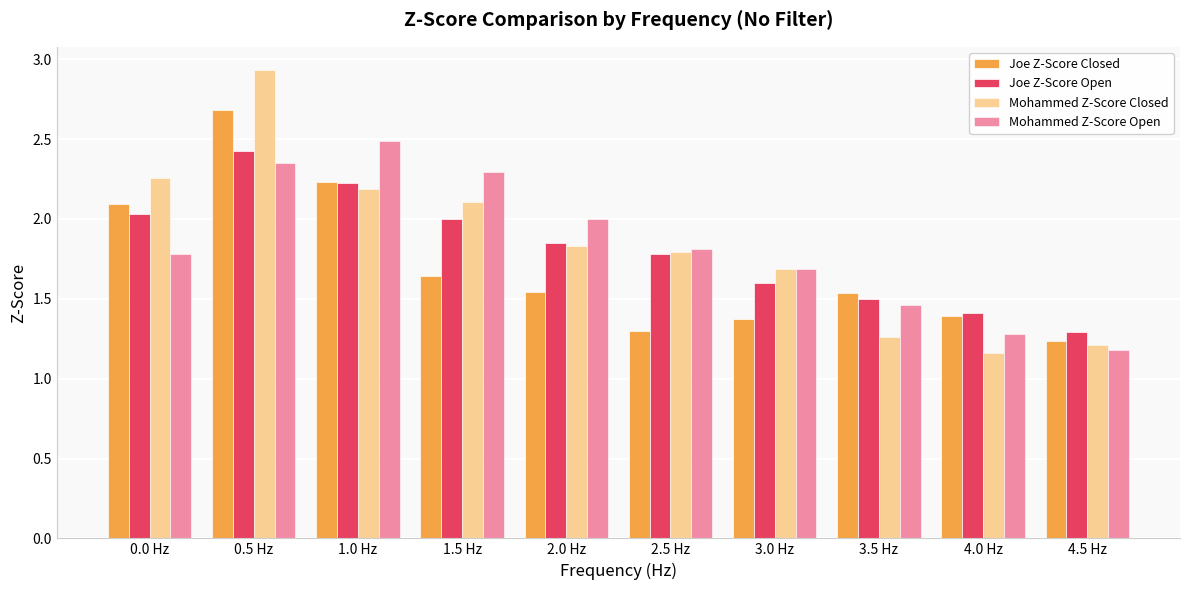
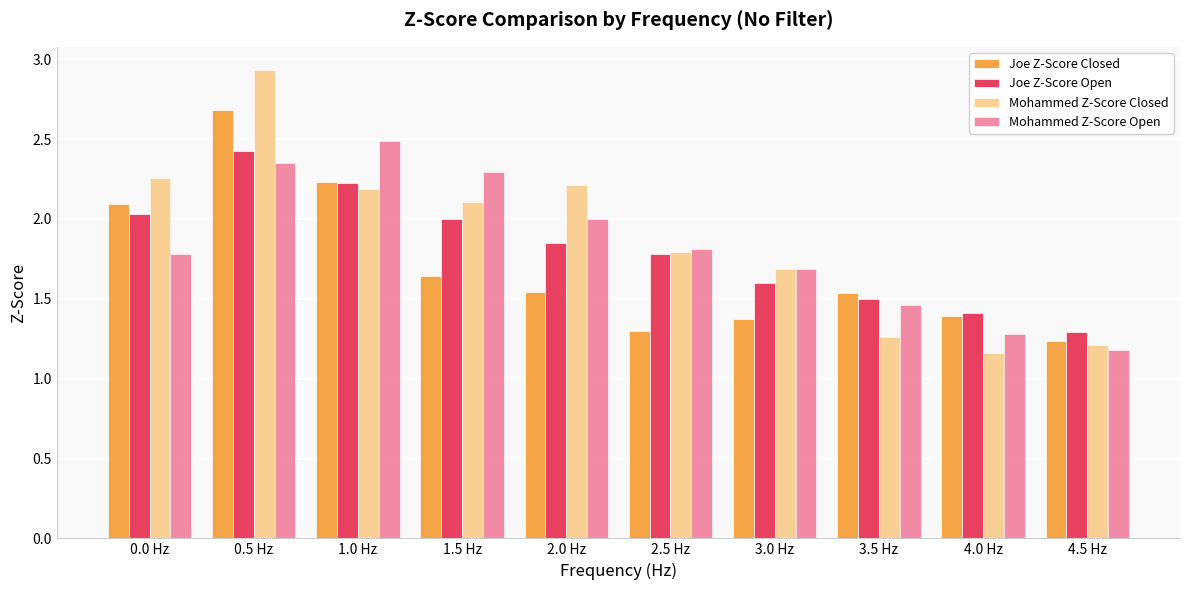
  {
    "Joe Z-Score Closed": {
      "0.0 Hz": 2.10,
      "0.5 Hz": 2.68,
      "1.0 Hz": 2.23,
      "1.5 Hz": 1.64,
      "2.0 Hz": 1.54,
      "2.5 Hz": 1.30,
      "3.0 Hz": 1.37,
      "3.5 Hz": 1.54,
      "4.0 Hz": 1.39,
      "4.5 Hz": 1.24
    },
    "Joe Z-Score Open": {
      "0.0 Hz": 2.03,
      "0.5 Hz": 2.43,
      "1.0 Hz": 2.22,
      "1.5 Hz": 2.00,
      "2.0 Hz": 1.85,
      "2.5 Hz": 1.78,
      "3.0 Hz": 1.60,
      "3.5 Hz": 1.50,
      "4.0 Hz": 1.41,
      "4.5 Hz": 1.29
    },
    "Mohammed Z-Score Closed": {
      "0.0 Hz": 2.26,
      "0.5 Hz": 2.93,
      "1.0 Hz": 2.19,
      "1.5 Hz": 2.10,
-     "2.0 Hz": 1.83,
+     "2.0 Hz": 2.21,
      "2.5 Hz": 1.79,
      "3.0 Hz": 1.69,
      "3.5 Hz": 1.26,
      "4.0 Hz": 1.16,
      "4.5 Hz": 1.21
    },
    "Mohammed Z-Score Open": {
      "0.0 Hz": 1.78,
      "0.5 Hz": 2.35,
      "1.0 Hz": 2.49,
      "1.5 Hz": 2.29,
      "2.0 Hz": 2.00,
      "2.5 Hz": 1.81,
      "3.0 Hz": 1.69,
      "3.5 Hz": 1.46,
      "4.0 Hz": 1.28,
      "4.5 Hz": 1.18
    }
  }
